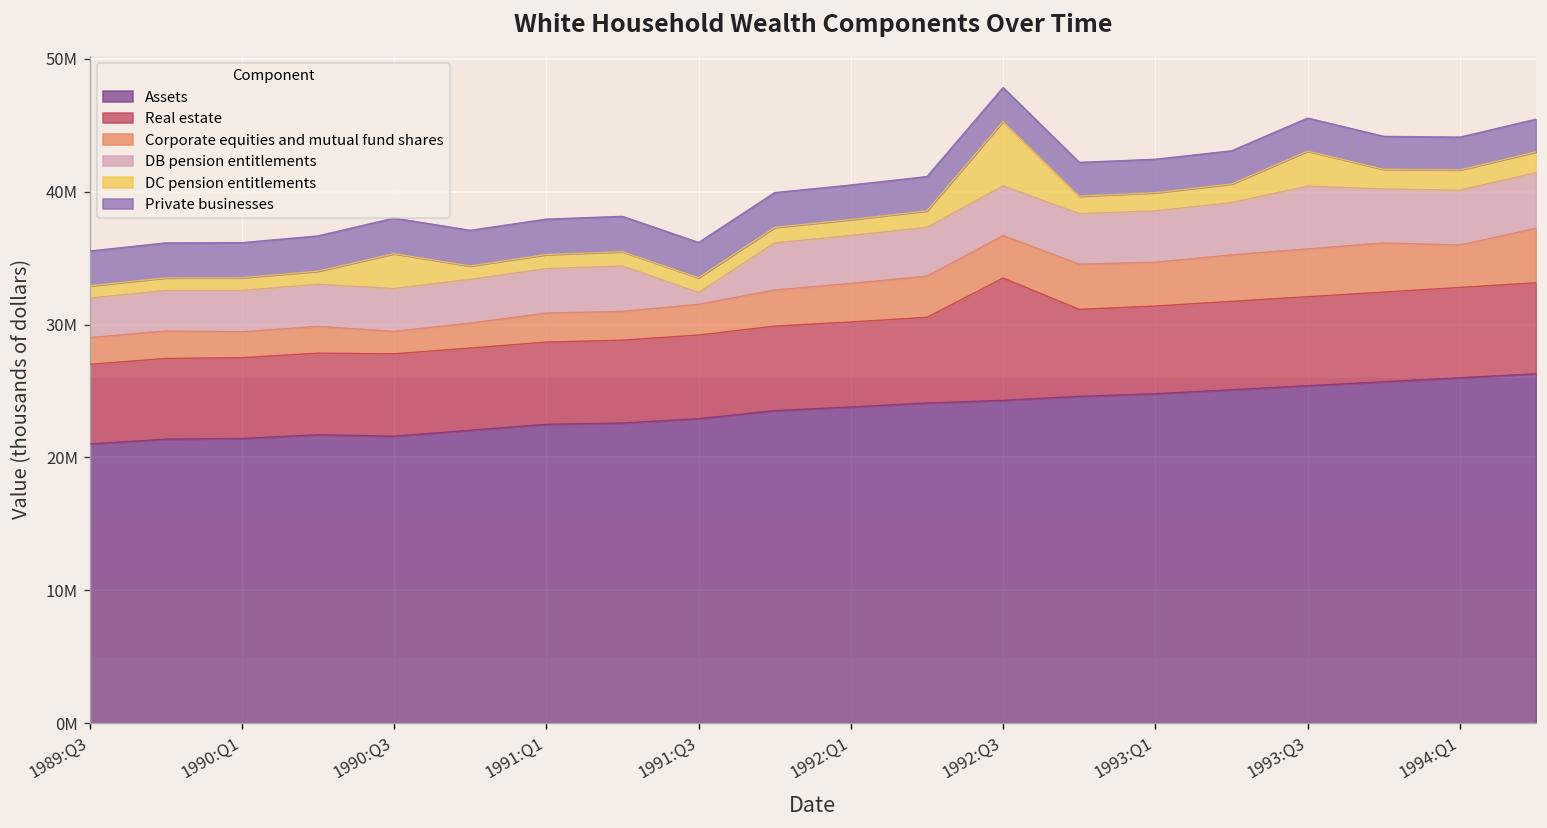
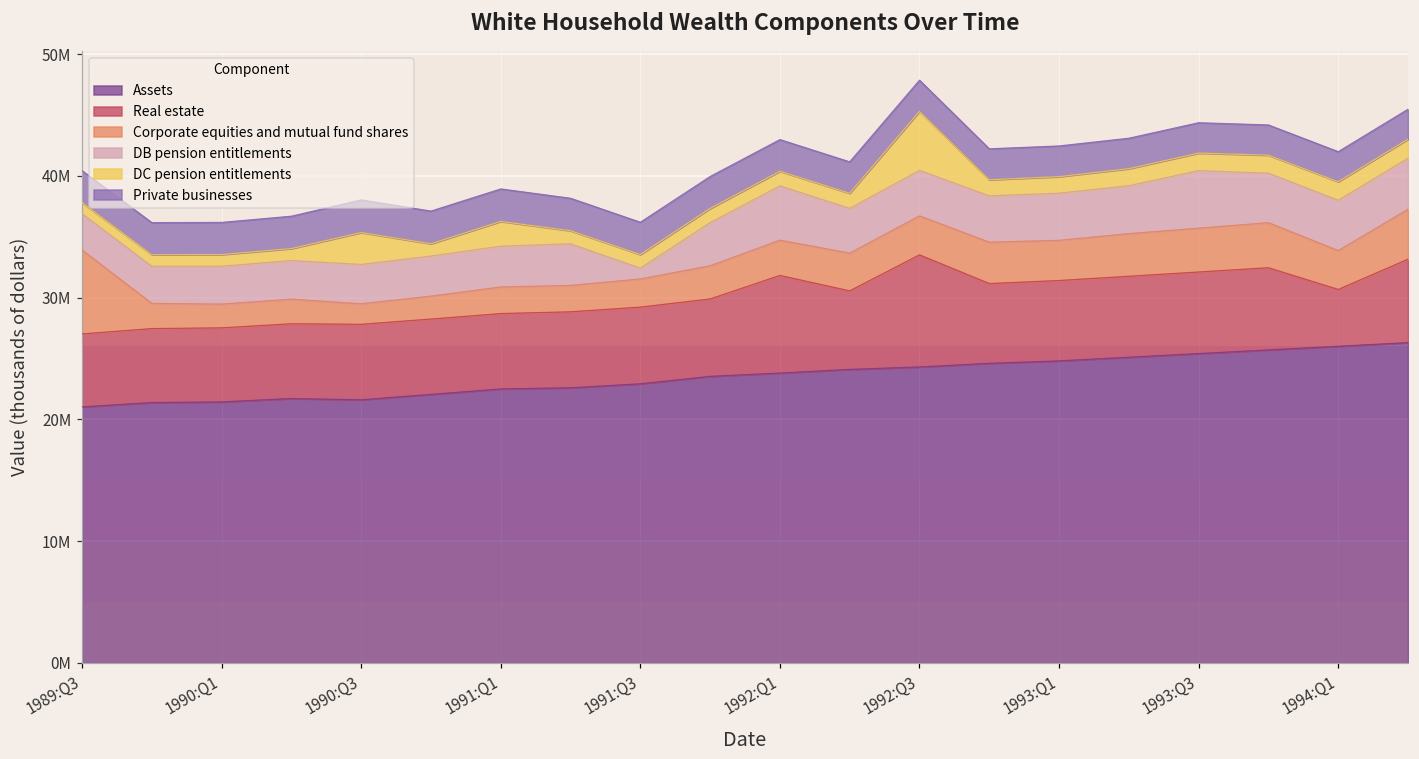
  {
    "Real estate": {
      "1989:Q3": 6000000,
      "1990:Q1": 6100000,
      "1990:Q3": 6200000,
      "1991:Q1": 6200000,
      "1991:Q3": 6300000,
-     "1992:Q1": 6400000,
+     "1992:Q1": 8000000,
      "1992:Q3": 9200000,
      "1993:Q1": 6600000,
      "1993:Q3": 6700000,
-     "1994:Q1": 6800000
+     "1994:Q1": 4700000
    },
    "Corporate equities and mutual fund shares": {
-     "1989:Q3": 2000000,
+     "1989:Q3": 6900000,
      "1990:Q1": 2000000,
      "1990:Q3": 1700000,
      "1991:Q1": 2200000,
      "1991:Q3": 2300000,
      "1992:Q1": 2900000,
      "1992:Q3": 3200000,
      "1993:Q1": 3300000,
      "1993:Q3": 3600000,
      "1994:Q1": 3200000
    },
    "DB pension entitlements": {
      "1989:Q3": 3000000,
      "1990:Q1": 3100000,
      "1990:Q3": 3200000,
      "1991:Q1": 3400000,
      "1991:Q3": 900000,
-     "1992:Q1": 3600000,
+     "1992:Q1": 4500000,
      "1992:Q3": 3700000,
      "1993:Q1": 3900000,
      "1993:Q3": 4700000,
      "1994:Q1": 4100000
    },
    "DC pension entitlements": {
      "1989:Q3": 900000,
      "1990:Q1": 1000000,
      "1990:Q3": 2600000,
-     "1991:Q1": 1100000,
+     "1991:Q1": 2000000,
      "1991:Q3": 1100000,
      "1992:Q1": 1200000,
      "1992:Q3": 4800000,
      "1993:Q1": 1400000,
-     "1993:Q3": 2600000,
+     "1993:Q3": 1400000,
      "1994:Q1": 1500000
    }
  }
